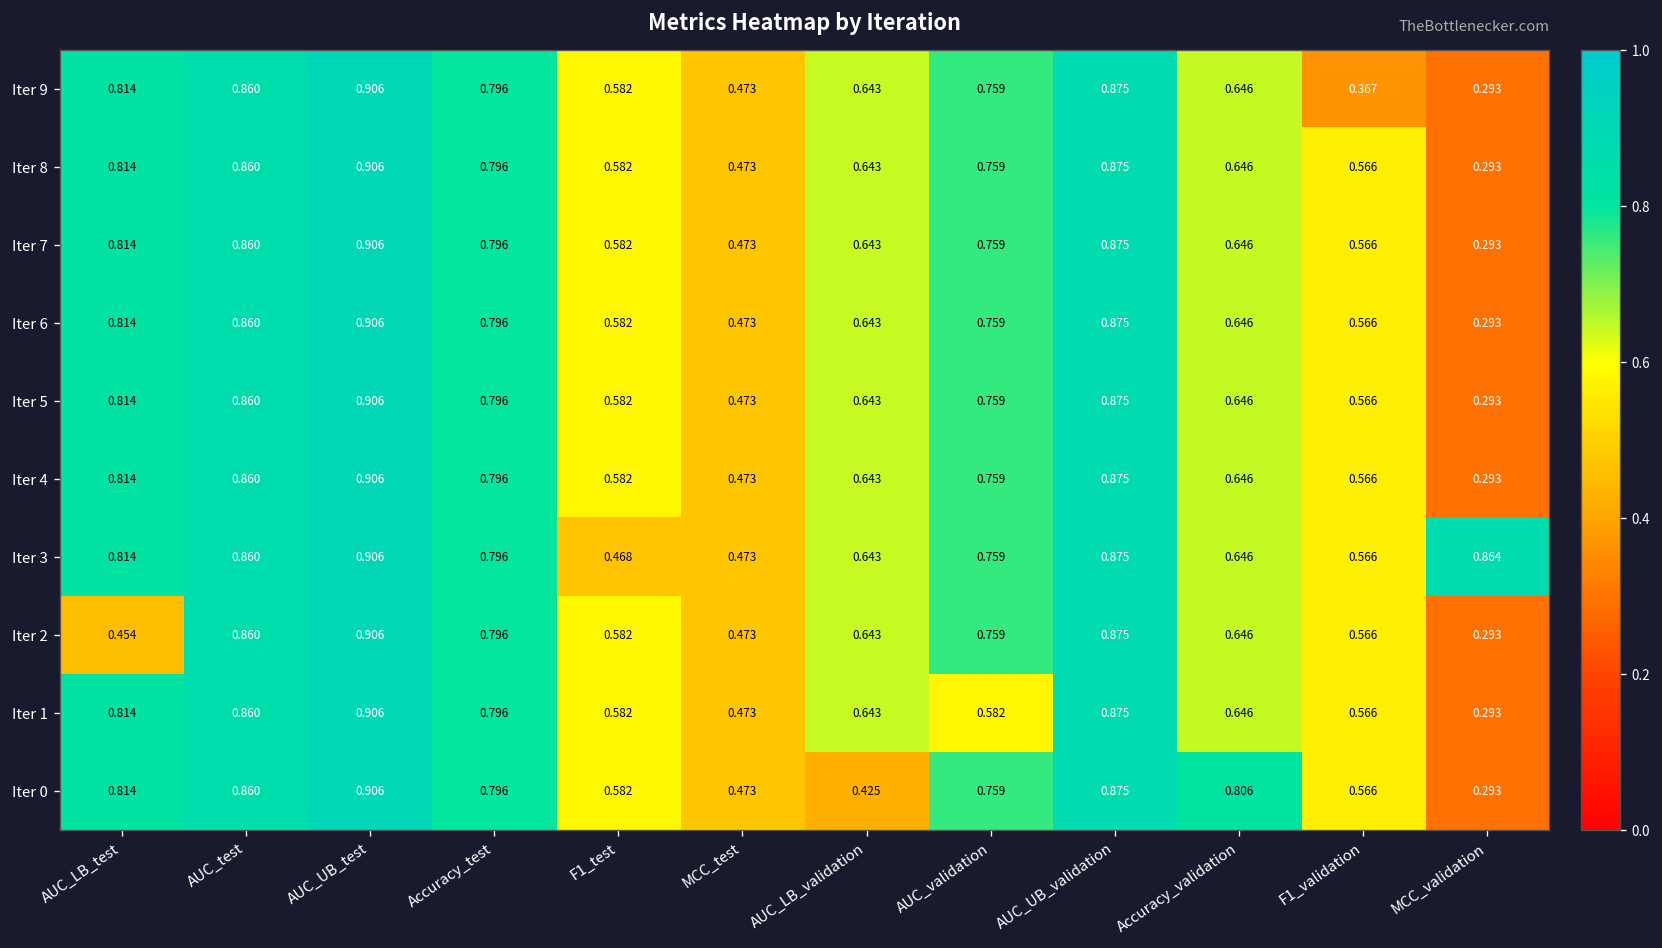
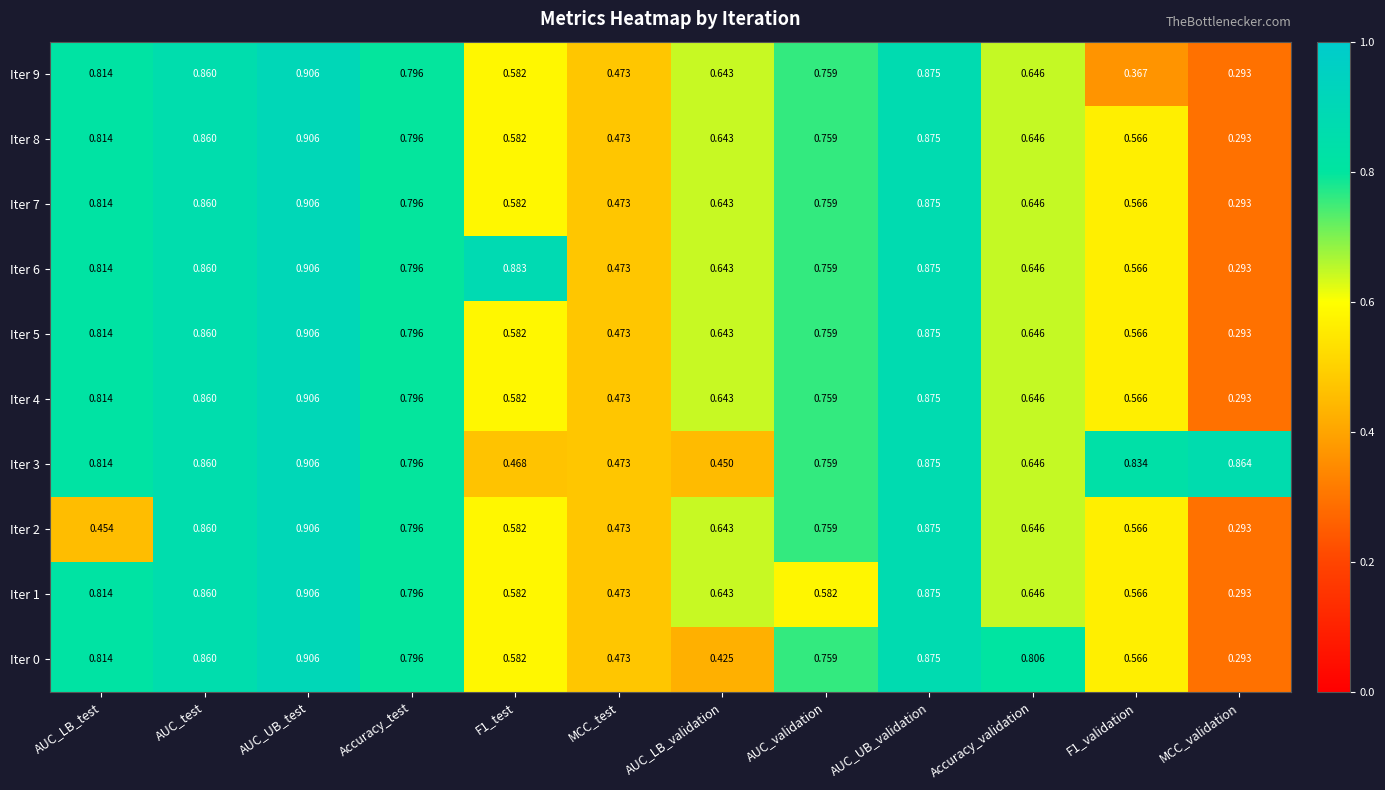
  {
    "Iter 9": {
      "AUC_LB_test": 0.814,
      "AUC_test": 0.860,
      "AUC_UB_test": 0.906,
      "Accuracy_test": 0.796,
      "F1_test": 0.582,
      "MCC_test": 0.473,
      "AUC_LB_validation": 0.643,
      "AUC_validation": 0.759,
      "AUC_UB_validation": 0.875,
      "Accuracy_validation": 0.646,
      "F1_validation": 0.367,
      "MCC_validation": 0.293
    },
    "Iter 8": {
      "AUC_LB_test": 0.814,
      "AUC_test": 0.860,
      "AUC_UB_test": 0.906,
      "Accuracy_test": 0.796,
      "F1_test": 0.582,
      "MCC_test": 0.473,
      "AUC_LB_validation": 0.643,
      "AUC_validation": 0.759,
      "AUC_UB_validation": 0.875,
      "Accuracy_validation": 0.646,
      "F1_validation": 0.566,
      "MCC_validation": 0.293
    },
    "Iter 7": {
      "AUC_LB_test": 0.814,
      "AUC_test": 0.860,
      "AUC_UB_test": 0.906,
      "Accuracy_test": 0.796,
      "F1_test": 0.582,
      "MCC_test": 0.473,
      "AUC_LB_validation": 0.643,
      "AUC_validation": 0.759,
      "AUC_UB_validation": 0.875,
      "Accuracy_validation": 0.646,
      "F1_validation": 0.566,
      "MCC_validation": 0.293
    },
    "Iter 6": {
      "AUC_LB_test": 0.814,
      "AUC_test": 0.860,
      "AUC_UB_test": 0.906,
      "Accuracy_test": 0.796,
-     "F1_test": 0.582,
+     "F1_test": 0.883,
      "MCC_test": 0.473,
      "AUC_LB_validation": 0.643,
      "AUC_validation": 0.759,
      "AUC_UB_validation": 0.875,
      "Accuracy_validation": 0.646,
      "F1_validation": 0.566,
      "MCC_validation": 0.293
    },
    "Iter 5": {
      "AUC_LB_test": 0.814,
      "AUC_test": 0.860,
      "AUC_UB_test": 0.906,
      "Accuracy_test": 0.796,
      "F1_test": 0.582,
      "MCC_test": 0.473,
      "AUC_LB_validation": 0.643,
      "AUC_validation": 0.759,
      "AUC_UB_validation": 0.875,
      "Accuracy_validation": 0.646,
      "F1_validation": 0.566,
      "MCC_validation": 0.293
    },
    "Iter 4": {
      "AUC_LB_test": 0.814,
      "AUC_test": 0.860,
      "AUC_UB_test": 0.906,
      "Accuracy_test": 0.796,
      "F1_test": 0.582,
      "MCC_test": 0.473,
      "AUC_LB_validation": 0.643,
      "AUC_validation": 0.759,
      "AUC_UB_validation": 0.875,
      "Accuracy_validation": 0.646,
      "F1_validation": 0.566,
      "MCC_validation": 0.293
    },
    "Iter 3": {
      "AUC_LB_test": 0.814,
      "AUC_test": 0.860,
      "AUC_UB_test": 0.906,
      "Accuracy_test": 0.796,
      "F1_test": 0.468,
      "MCC_test": 0.473,
-     "AUC_LB_validation": 0.643,
+     "AUC_LB_validation": 0.450,
      "AUC_validation": 0.759,
      "AUC_UB_validation": 0.875,
      "Accuracy_validation": 0.646,
-     "F1_validation": 0.566,
+     "F1_validation": 0.834,
      "MCC_validation": 0.864
    },
    "Iter 2": {
      "AUC_LB_test": 0.454,
      "AUC_test": 0.860,
      "AUC_UB_test": 0.906,
      "Accuracy_test": 0.796,
      "F1_test": 0.582,
      "MCC_test": 0.473,
      "AUC_LB_validation": 0.643,
      "AUC_validation": 0.759,
      "AUC_UB_validation": 0.875,
      "Accuracy_validation": 0.646,
      "F1_validation": 0.566,
      "MCC_validation": 0.293
    },
    "Iter 1": {
      "AUC_LB_test": 0.814,
      "AUC_test": 0.860,
      "AUC_UB_test": 0.906,
      "Accuracy_test": 0.796,
      "F1_test": 0.582,
      "MCC_test": 0.473,
      "AUC_LB_validation": 0.643,
      "AUC_validation": 0.582,
      "AUC_UB_validation": 0.875,
      "Accuracy_validation": 0.646,
      "F1_validation": 0.566,
      "MCC_validation": 0.293
    },
    "Iter 0": {
      "AUC_LB_test": 0.814,
      "AUC_test": 0.860,
      "AUC_UB_test": 0.906,
      "Accuracy_test": 0.796,
      "F1_test": 0.582,
      "MCC_test": 0.473,
      "AUC_LB_validation": 0.425,
      "AUC_validation": 0.759,
      "AUC_UB_validation": 0.875,
      "Accuracy_validation": 0.806,
      "F1_validation": 0.566,
      "MCC_validation": 0.293
    }
  }
